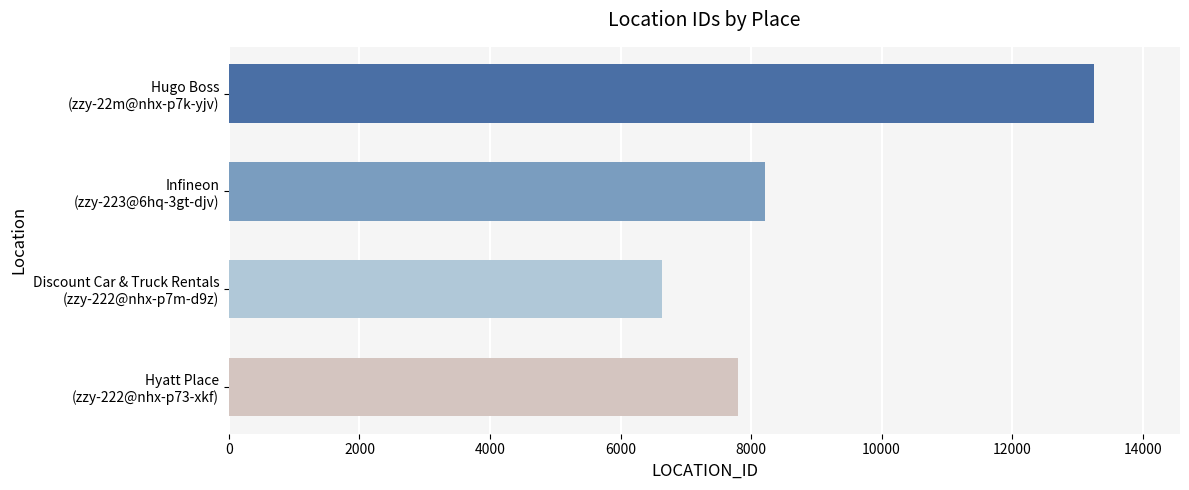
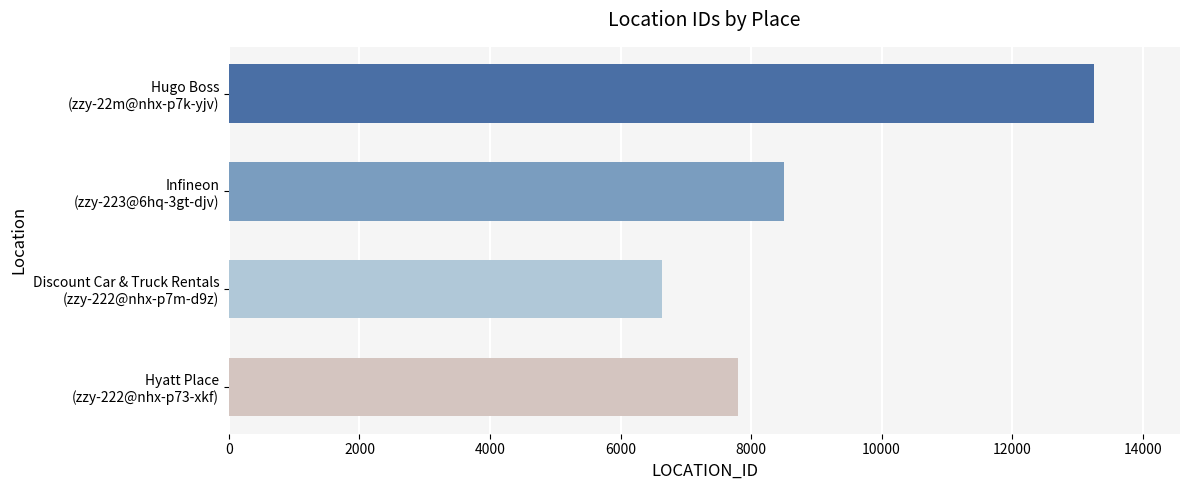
  {
    "Hugo Boss (zzy-22m@nhx-p7k-yjv)": 13200,
-   "Infineon (zzy-223@6hq-3gt-djv)": 8200,
+   "Infineon (zzy-223@6hq-3gt-djv)": 8500,
    "Discount Car & Truck Rentals (zzy-222@nhx-p7m-d9z)": 6600,
    "Hyatt Place (zzy-222@nhx-p73-xkf)": 7800
  }
